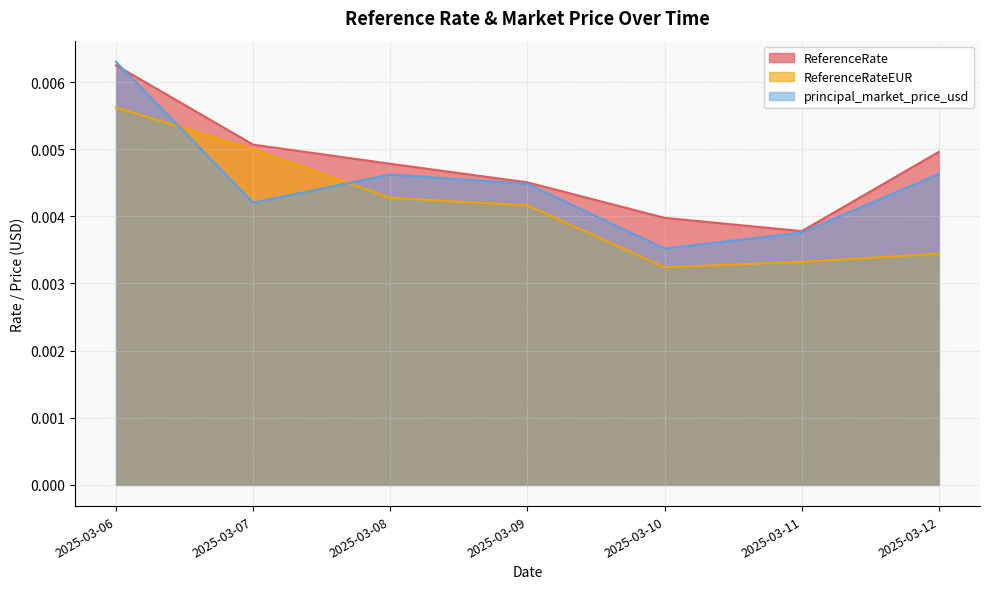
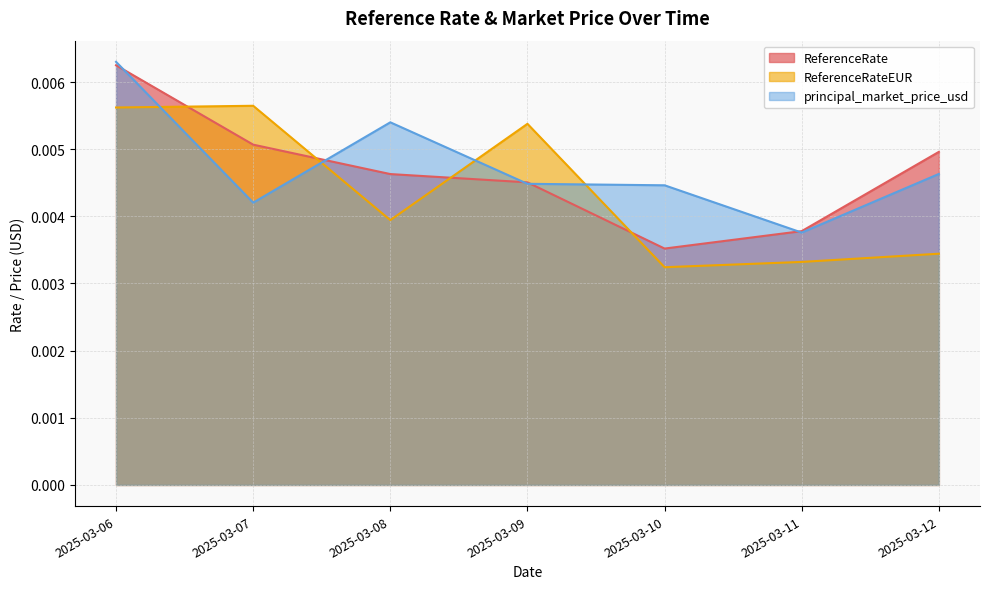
  {
    "ReferenceRate": {
      "2025-03-06": 0.0062,
      "2025-03-07": 0.0051,
-     "2025-03-08": 0.0048,
-     "2025-03-10": 0.0040,
+     "2025-03-08": 0.0046,
+     "2025-03-10": 0.0035,
      "2025-03-12": 0.0050
    },
    "ReferenceRateEUR": {
      "2025-03-06": 0.0056,
-     "2025-03-07": 0.0050,
-     "2025-03-08": 0.0043,
-     "2025-03-09": 0.0042,
+     "2025-03-07": 0.0056,
+     "2025-03-08": 0.0039,
+     "2025-03-09": 0.0054,
      "2025-03-10": 0.0032,
      "2025-03-11": 0.0033,
      "2025-03-12": 0.0034
    },
    "principal_market_price_usd": {
      "2025-03-06": 0.0063,
      "2025-03-07": 0.0042,
-     "2025-03-08": 0.0046,
-     "2025-03-10": 0.0035,
+     "2025-03-08": 0.0054,
+     "2025-03-10": 0.0045,
      "2025-03-12": 0.0046
    }
  }
